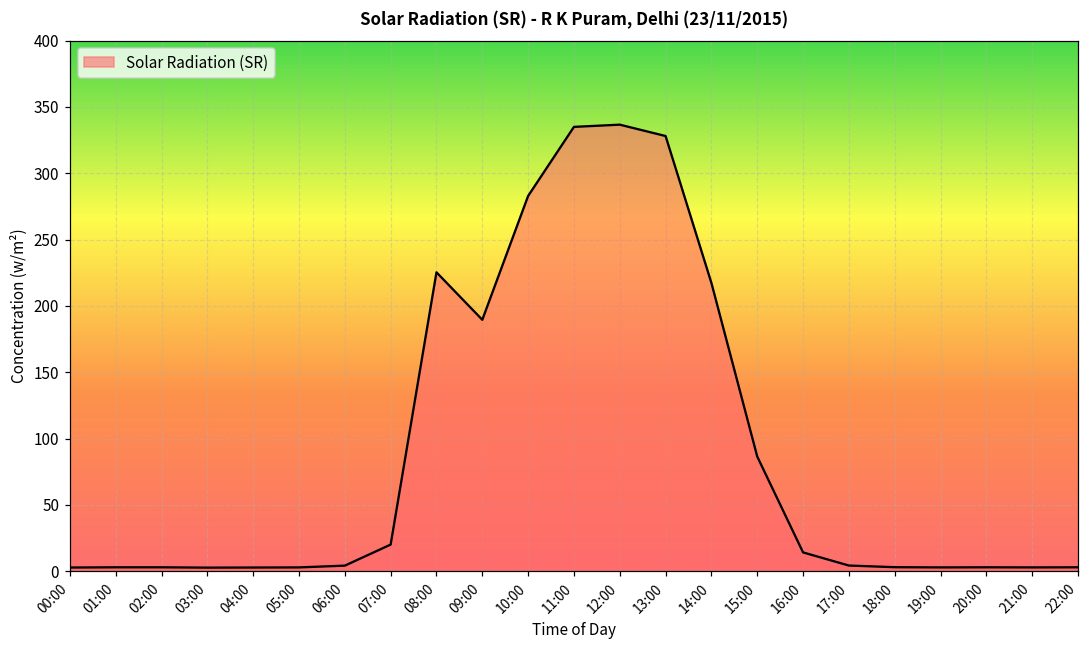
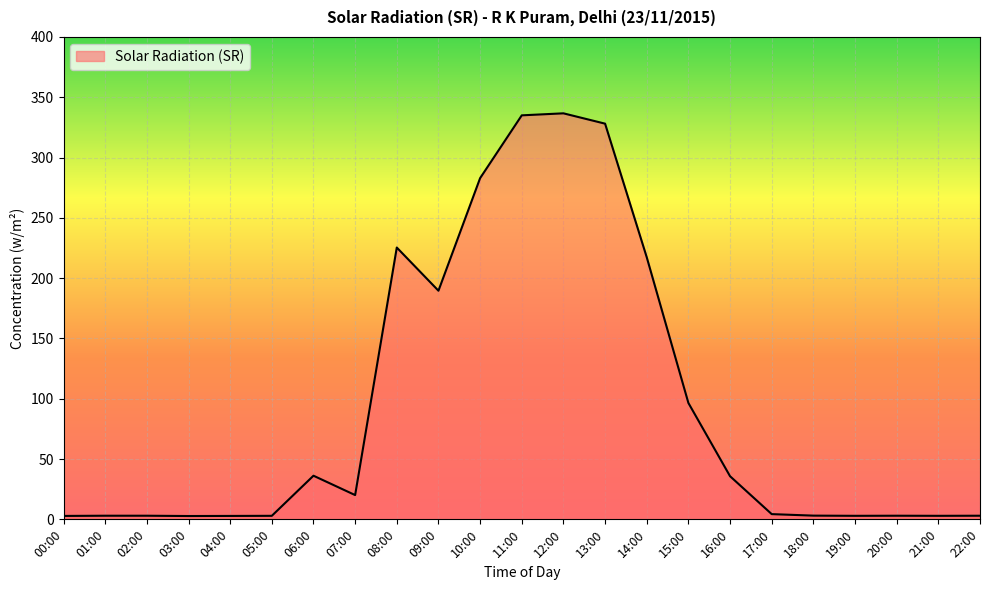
  {
    "00:00": 3,
    "01:00": 3,
    "02:00": 3,
    "03:00": 3,
    "04:00": 3,
    "05:00": 3,
-   "06:00": 4,
+   "06:00": 36,
    "07:00": 20,
    "08:00": 225,
    "09:00": 190,
    "10:00": 283,
    "11:00": 335,
    "12:00": 337,
    "13:00": 328,
    "14:00": 217,
-   "15:00": 87,
-   "16:00": 14,
+   "15:00": 97,
+   "16:00": 36,
    "17:00": 4,
    "18:00": 3,
    "19:00": 3,
    "20:00": 3,
    "21:00": 3,
    "22:00": 3
  }
